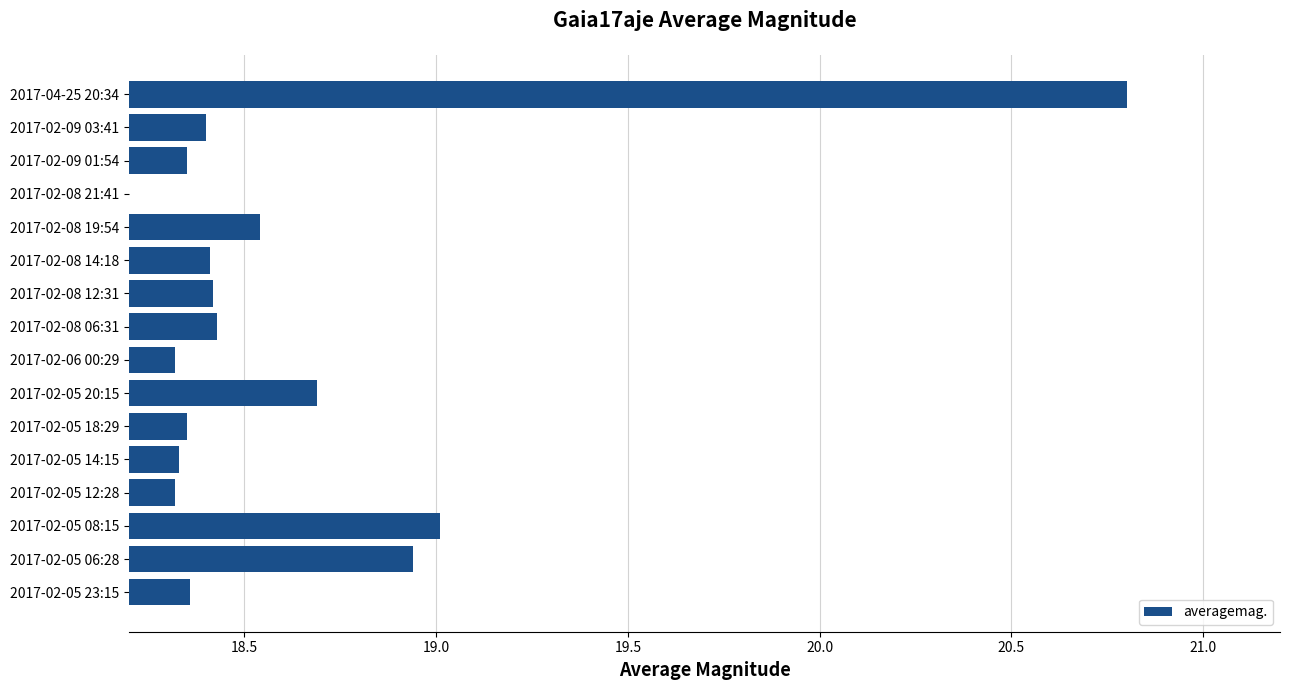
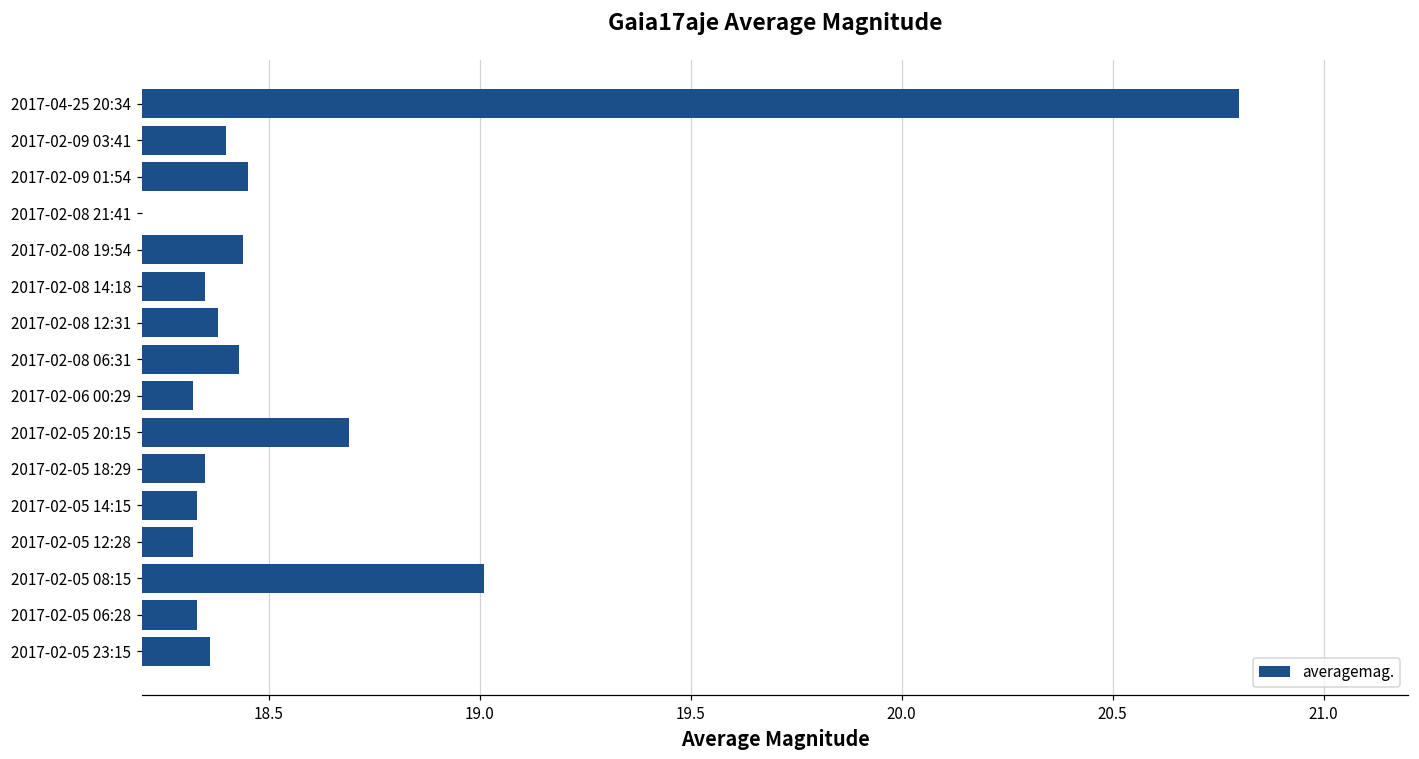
  {
    "2017-04-25 20:34": 20.80,
    "2017-02-09 03:41": 18.40,
-   "2017-02-09 01:54": 18.35,
-   "2017-02-08 19:54": 18.54,
-   "2017-02-08 14:18": 18.41,
-   "2017-02-08 12:31": 18.42,
+   "2017-02-09 01:54": 18.45,
+   "2017-02-08 19:54": 18.44,
+   "2017-02-08 14:18": 18.35,
+   "2017-02-08 12:31": 18.38,
    "2017-02-08 06:31": 18.43,
    "2017-02-06 00:29": 18.32,
    "2017-02-05 20:15": 18.69,
    "2017-02-05 18:29": 18.35,
    "2017-02-05 14:15": 18.33,
    "2017-02-05 12:28": 18.32,
    "2017-02-05 08:15": 19.01,
-   "2017-02-05 06:28": 18.94,
+   "2017-02-05 06:28": 18.33,
    "2017-02-05 23:15": 18.36
  }
